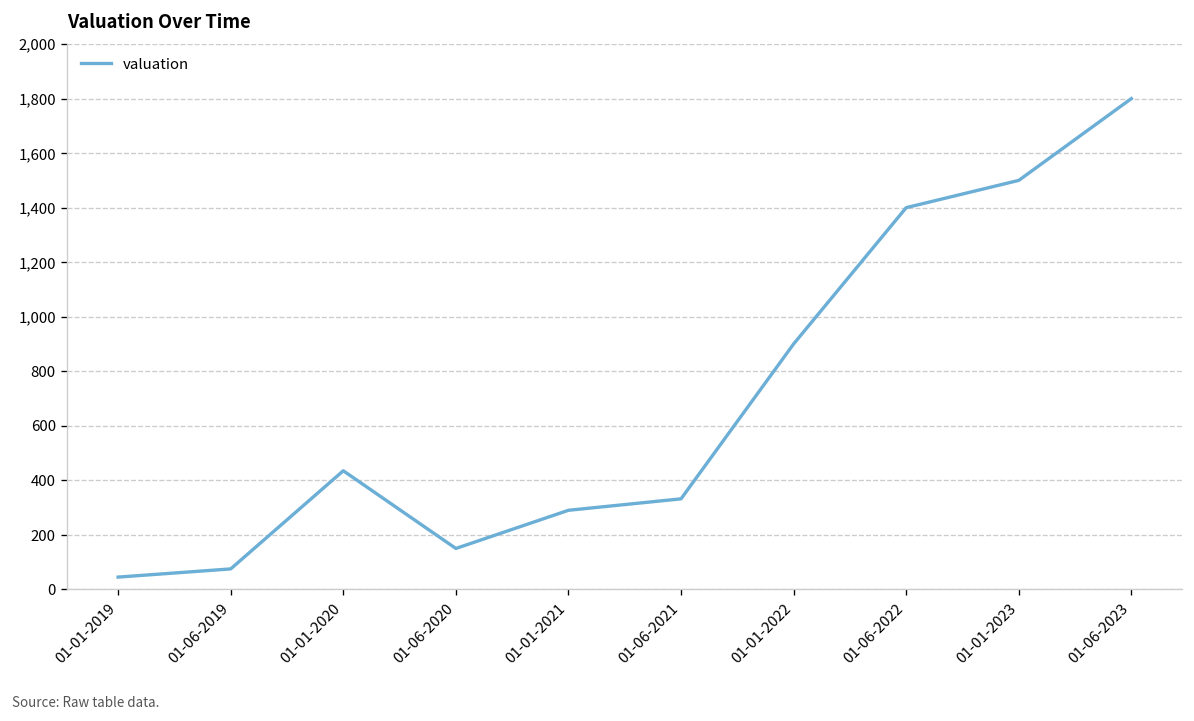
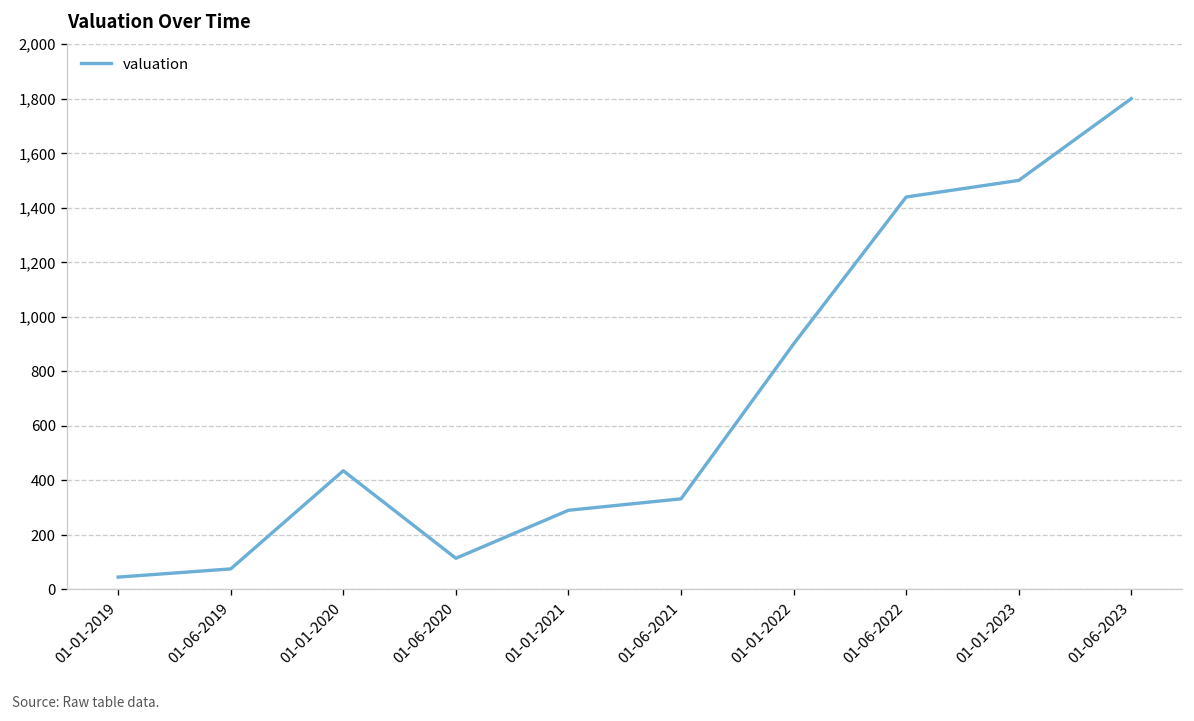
  {
    "01-01-2019": "50",
    "01-06-2019": "80",
    "01-01-2020": "440",
-   "01-06-2020": "150",
+   "01-06-2020": "110",
    "01-01-2021": "290",
    "01-06-2021": "330",
    "01-01-2022": "900",
-   "01-06-2022": "1,400",
+   "01-06-2022": "1,440",
    "01-01-2023": "1,500",
    "01-06-2023": "1,800"
  }
